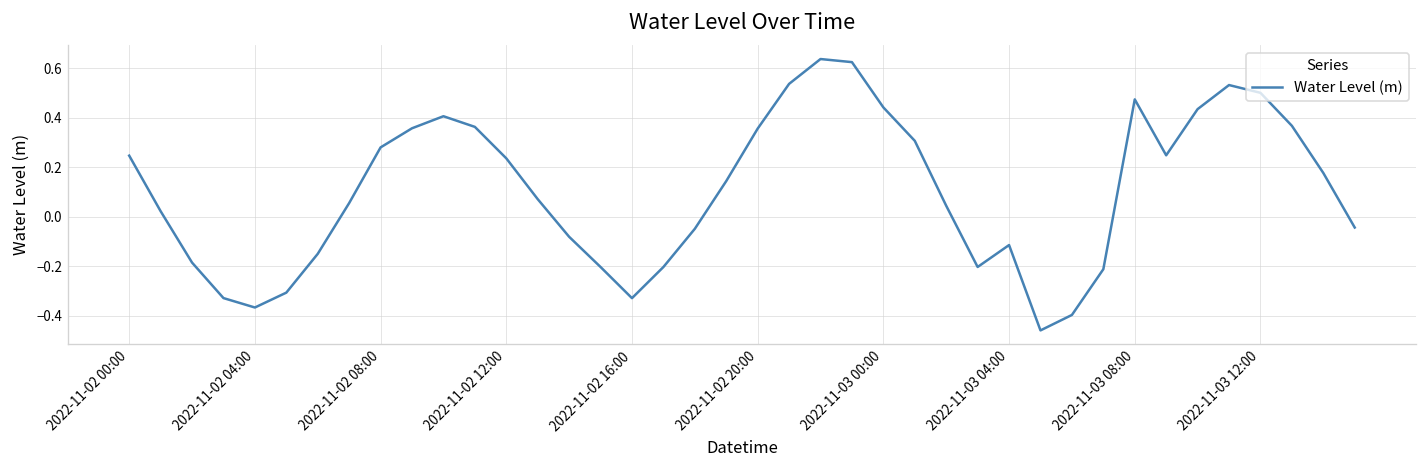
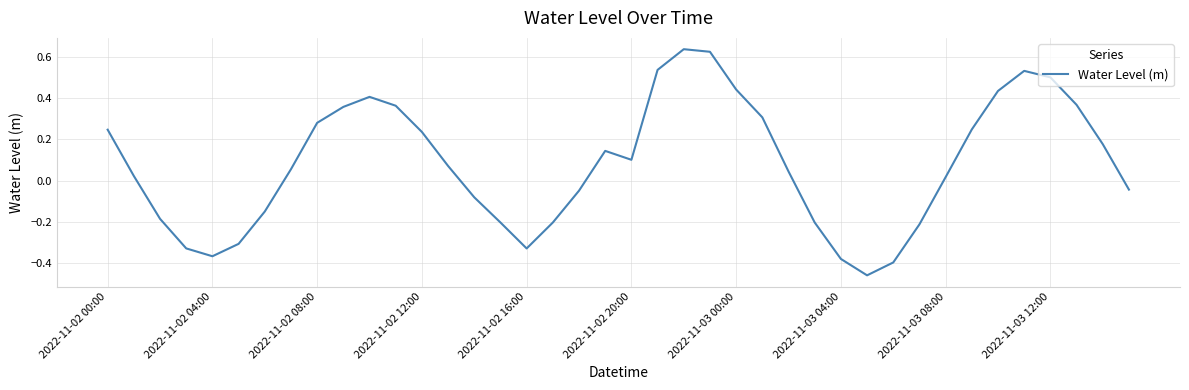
  {
    "2022-11-02 00:00": 0.25,
    "2022-11-02 04:00": -0.37,
    "2022-11-02 08:00": 0.28,
    "2022-11-02 12:00": 0.24,
    "2022-11-02 16:00": -0.33,
-   "2022-11-02 20:00": 0.36,
+   "2022-11-02 20:00": 0.10,
    "2022-11-03 00:00": 0.44,
-   "2022-11-03 04:00": -0.11,
-   "2022-11-03 08:00": 0.47
+   "2022-11-03 04:00": -0.38,
+   "2022-11-03 08:00": 0.02
  }
